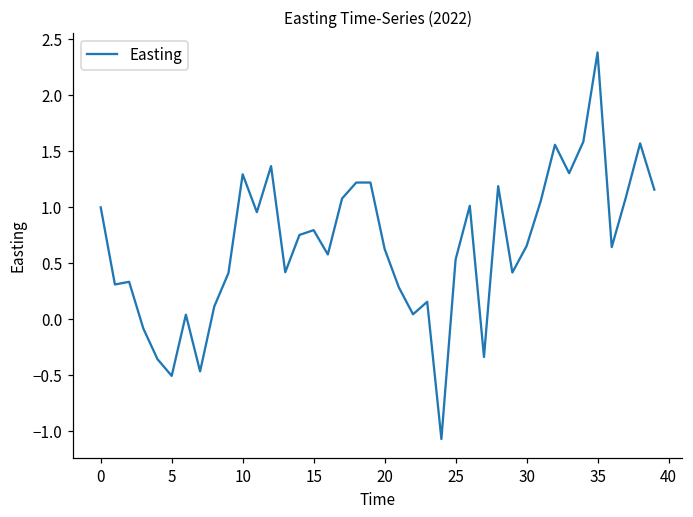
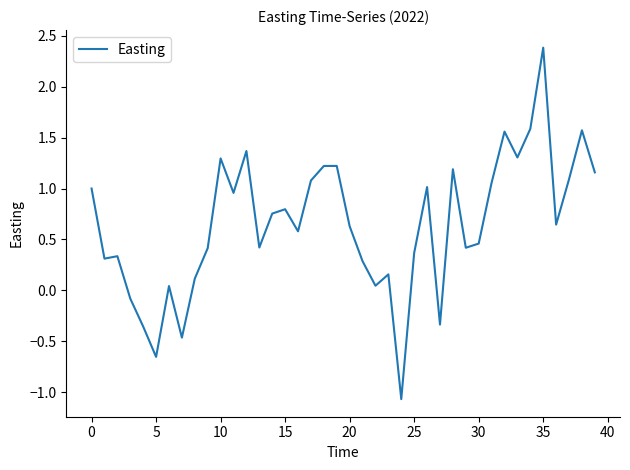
  {
    "0": 1.00,
-   "5": -0.50,
+   "5": -0.65,
    "10": 1.30,
    "15": 0.80,
    "20": 0.63,
-   "25": 0.53,
-   "30": 0.65,
+   "25": 0.37,
+   "30": 0.46,
    "35": 2.38
  }
